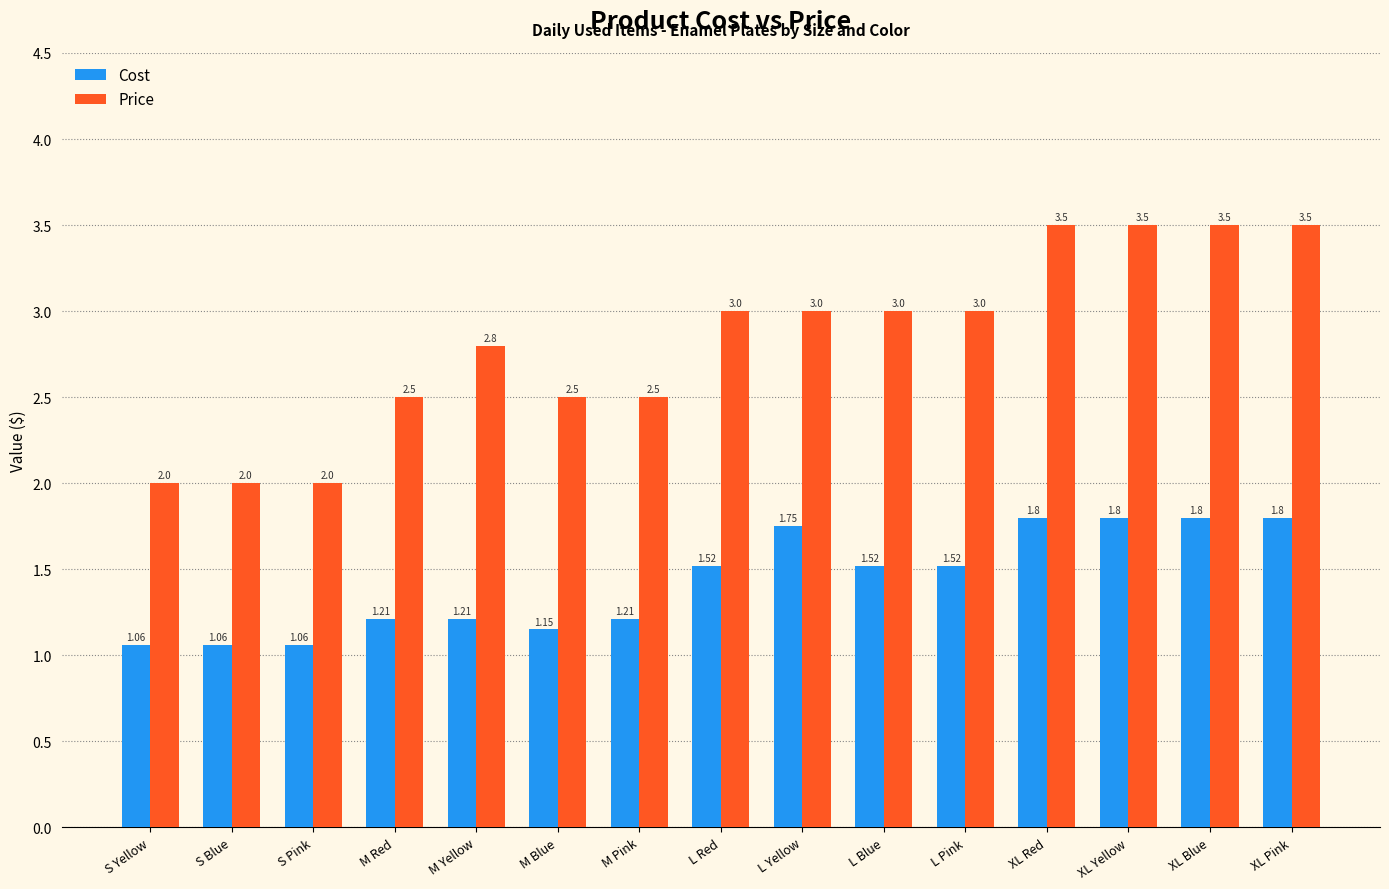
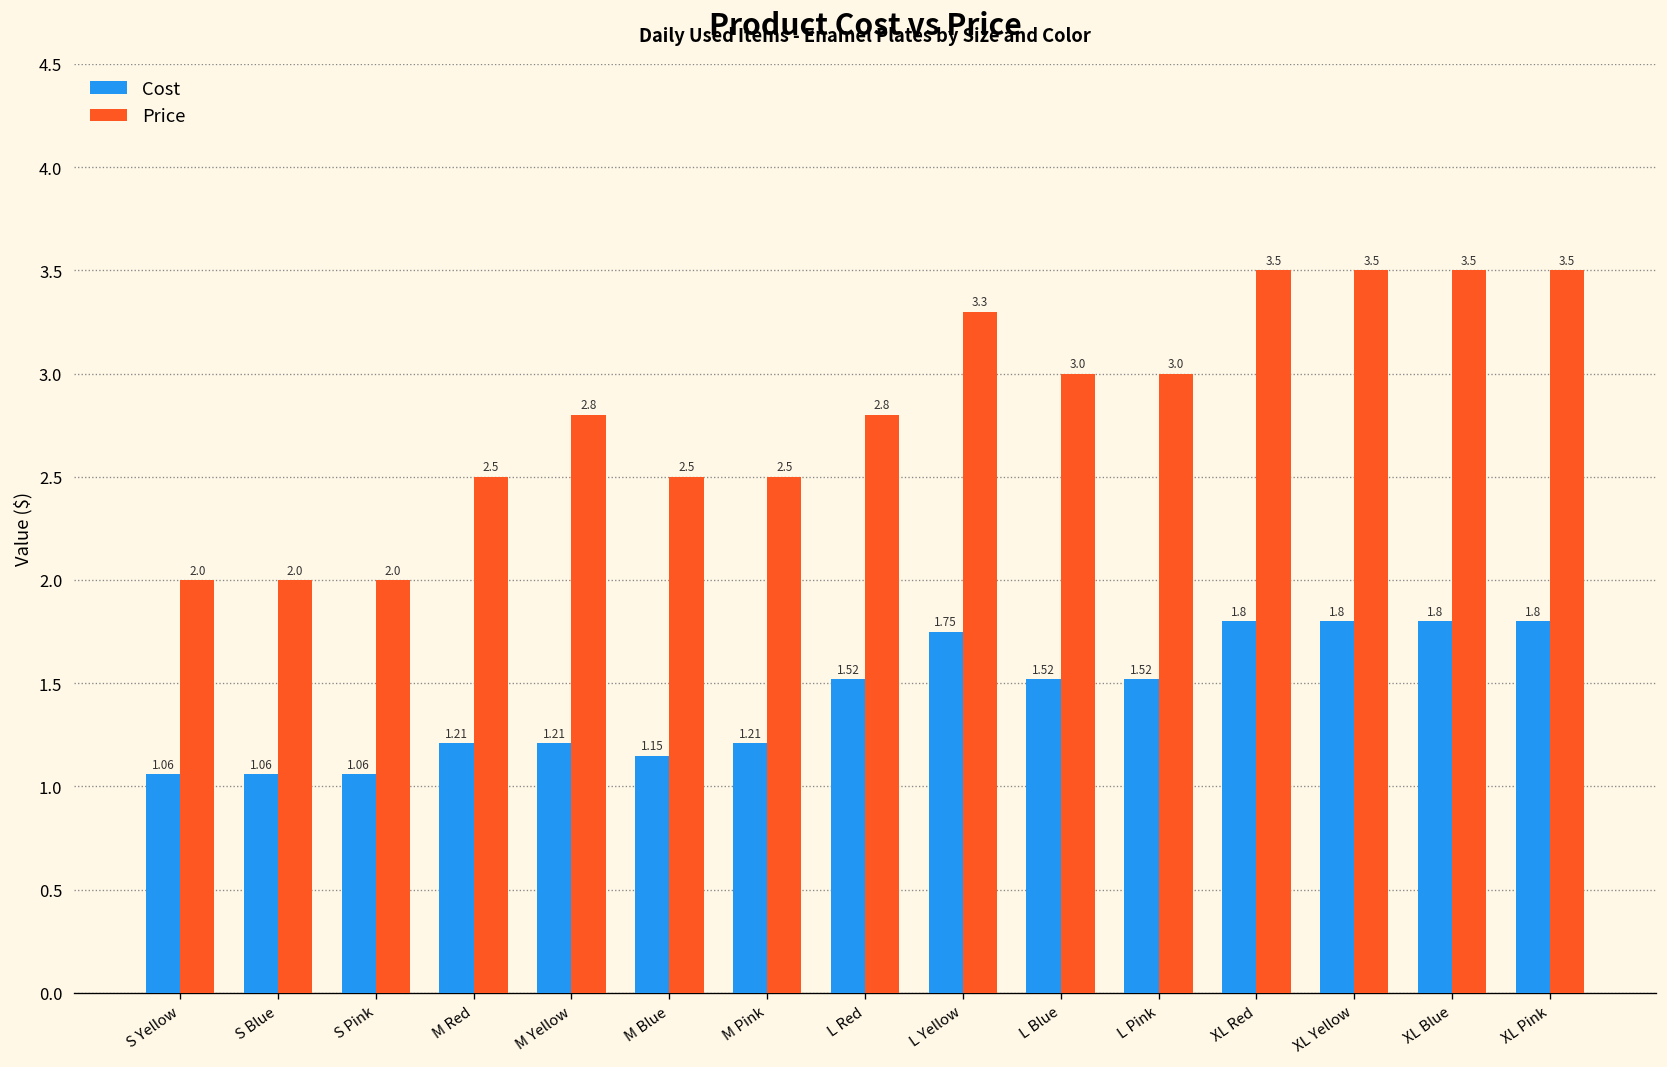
  {
    "Cost": {
      "S Yellow": 1.06,
      "S Blue": 1.06,
      "S Pink": 1.06,
      "M Red": 1.21,
      "M Yellow": 1.21,
      "M Blue": 1.15,
      "M Pink": 1.21,
      "L Red": 1.52,
      "L Yellow": 1.75,
      "L Blue": 1.52,
      "L Pink": 1.52,
      "XL Red": 1.8,
      "XL Yellow": 1.8,
      "XL Blue": 1.8,
      "XL Pink": 1.8
    },
    "Price": {
      "S Yellow": 2.0,
      "S Blue": 2.0,
      "S Pink": 2.0,
      "M Red": 2.5,
      "M Yellow": 2.8,
      "M Blue": 2.5,
      "M Pink": 2.5,
-     "L Red": 3.0,
-     "L Yellow": 3.0,
+     "L Red": 2.8,
+     "L Yellow": 3.3,
      "L Blue": 3.0,
      "L Pink": 3.0,
      "XL Red": 3.5,
      "XL Yellow": 3.5,
      "XL Blue": 3.5,
      "XL Pink": 3.5
    }
  }
